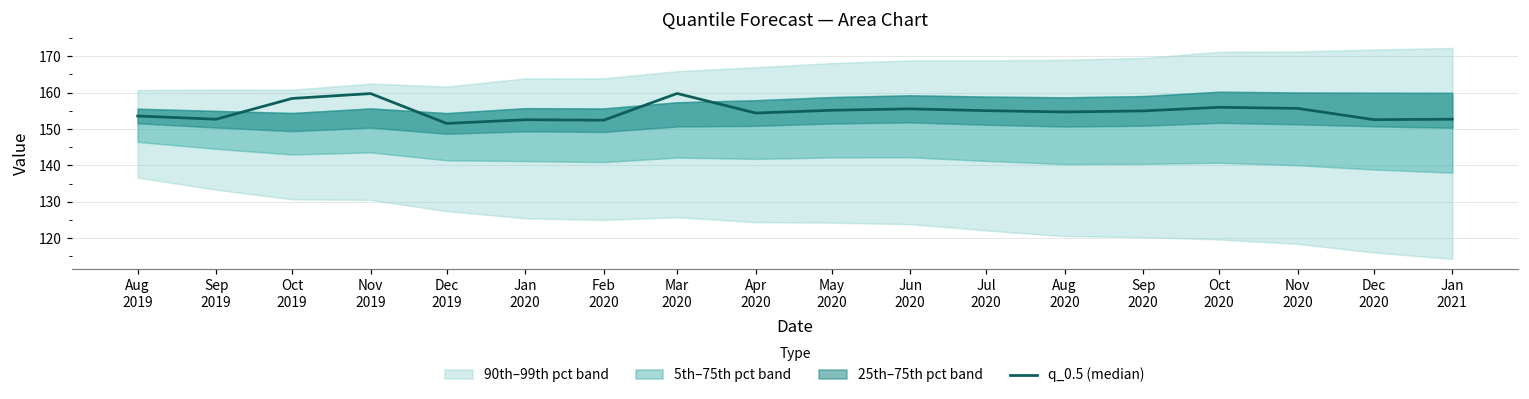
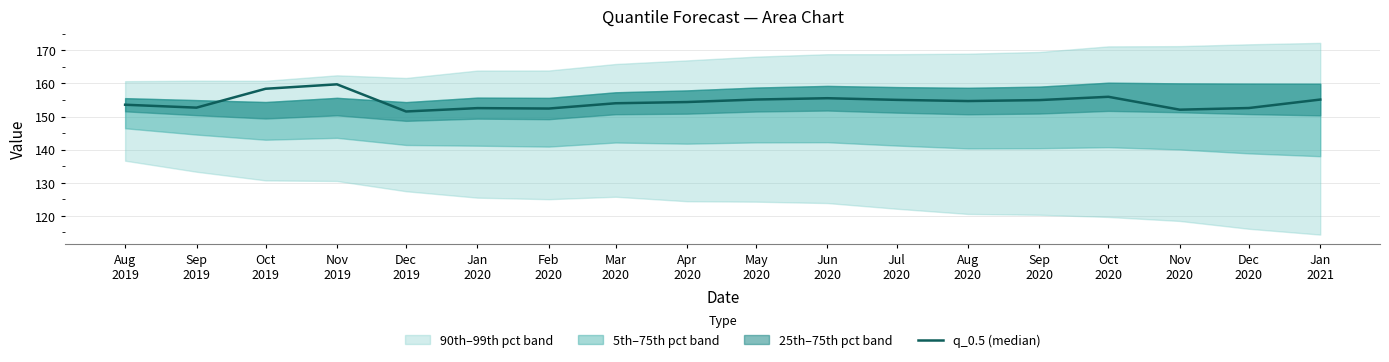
  {
    "q_0.5 (median)": {
      "Aug 2019": 154,
      "Sep 2019": 153,
      "Oct 2019": 158,
      "Nov 2019": 160,
      "Dec 2019": 152,
      "Jan 2020": 153,
      "Feb 2020": 152,
-     "Mar 2020": 160,
+     "Mar 2020": 154,
      "Apr 2020": 154,
      "May 2020": 155,
      "Jun 2020": 156,
      "Jul 2020": 155,
      "Aug 2020": 155,
      "Sep 2020": 155,
      "Oct 2020": 156,
-     "Nov 2020": 156,
+     "Nov 2020": 152,
      "Dec 2020": 153,
-     "Jan 2021": 153
+     "Jan 2021": 155
    }
  }
